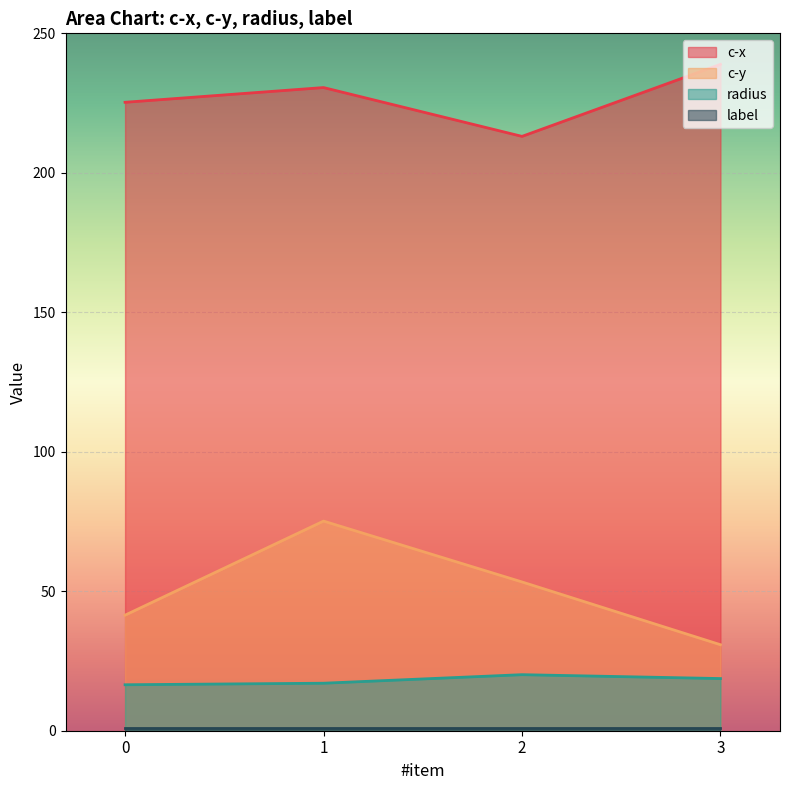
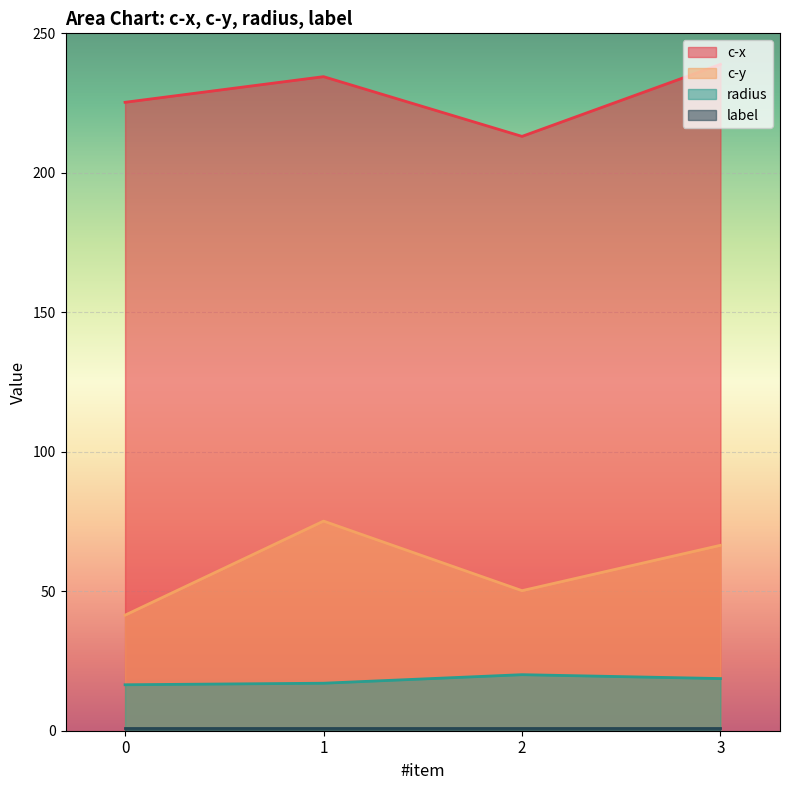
  {
    "c-x": {
      "0": 225,
-     "1": 231,
+     "1": 234,
      "2": 213
    },
    "c-y": {
      "0": 41,
      "1": 75,
-     "2": 53,
-     "3": 31
+     "2": 50,
+     "3": 66
    },
    "radius": {
      "0": 16,
      "1": 17,
      "2": 20,
      "3": 19
    },
    "label": {
      "0": 1,
      "1": 1,
      "2": 1,
      "3": 1
    }
  }
